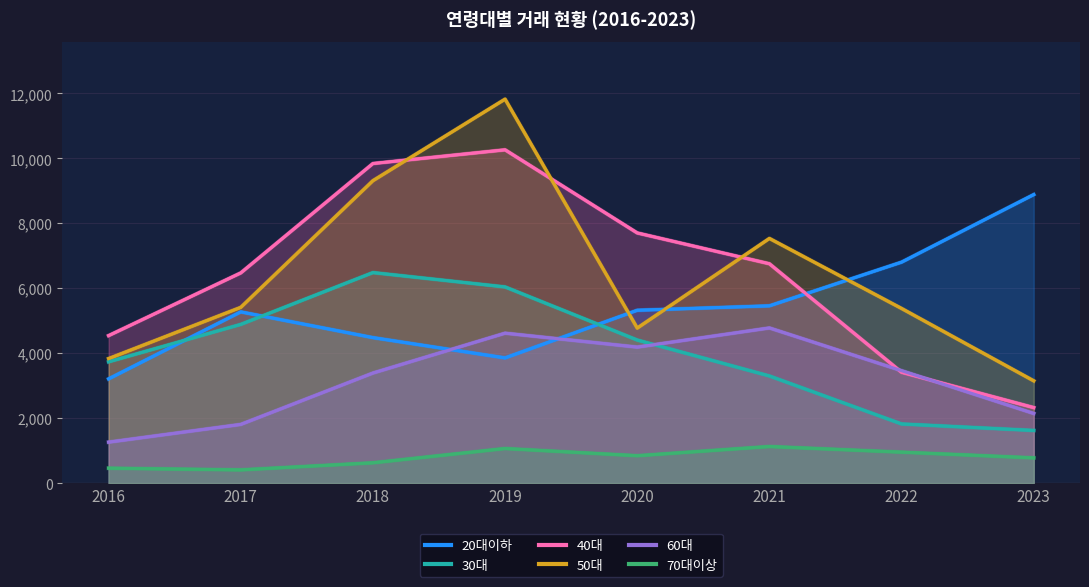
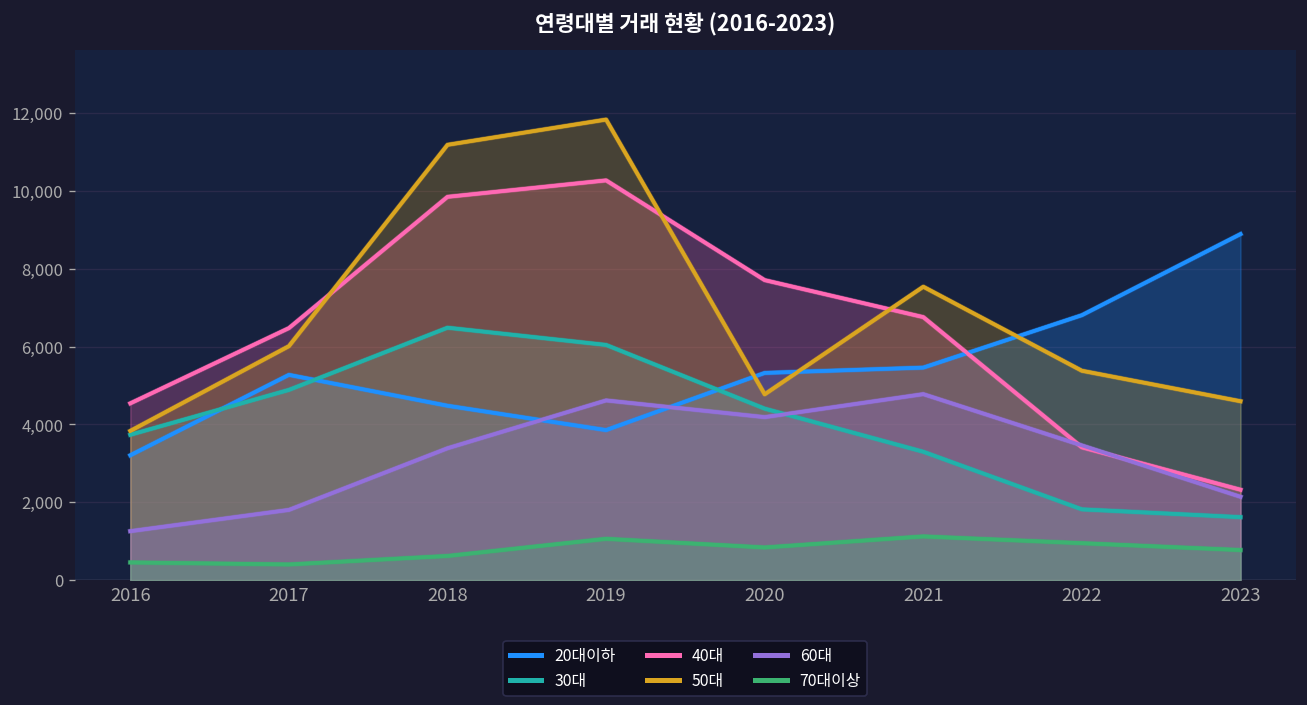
  {
    "50대": {
      "2016": "3,800",
-     "2017": "5,400",
-     "2018": "9,300",
+     "2017": "6,000",
+     "2018": "11,200",
      "2019": "11,800",
      "2020": "4,800",
      "2021": "7,500",
      "2022": "5,400",
-     "2023": "3,100"
+     "2023": "4,600"
    }
  }
